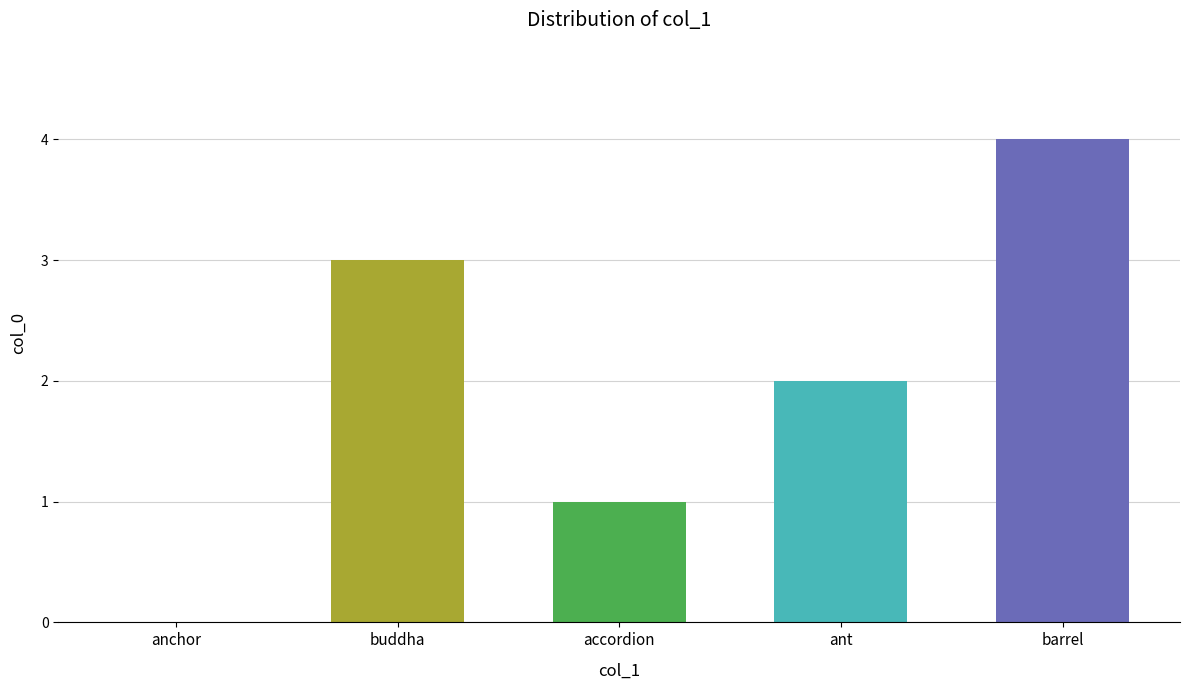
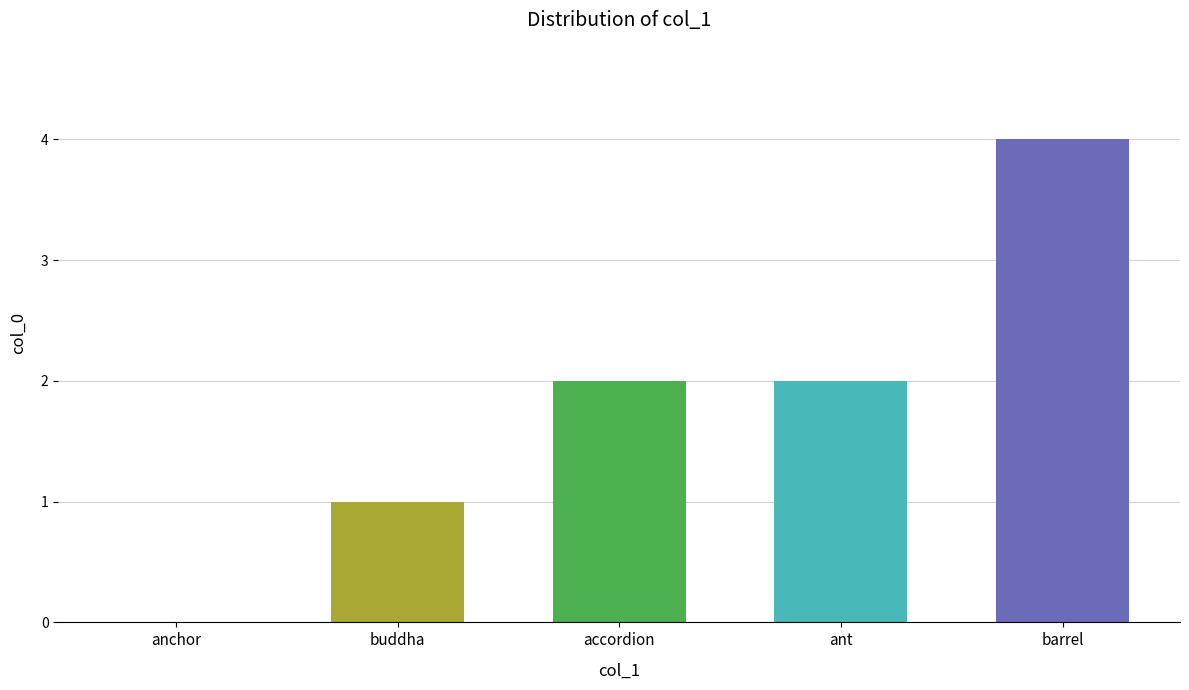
  {
    "anchor": 0,
-   "buddha": 3,
-   "accordion": 1,
+   "buddha": 1,
+   "accordion": 2,
    "ant": 2,
    "barrel": 4
  }
